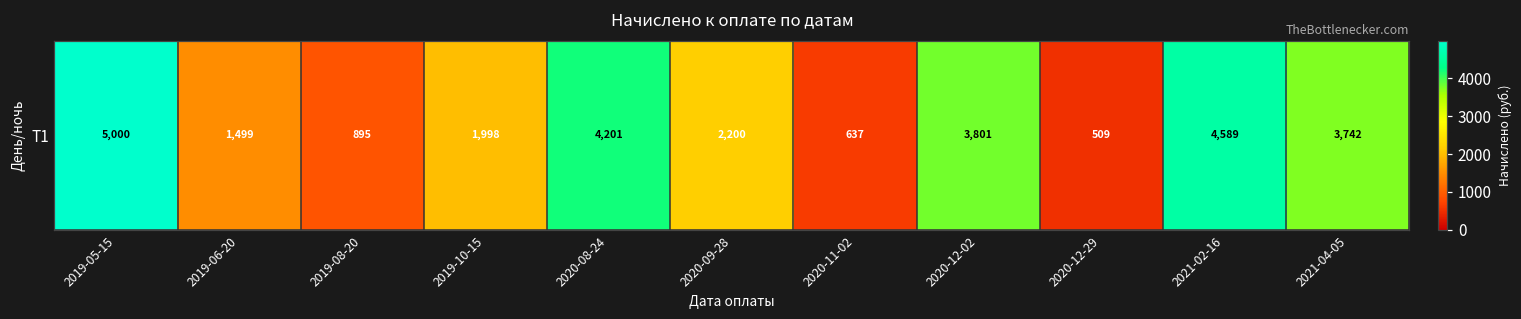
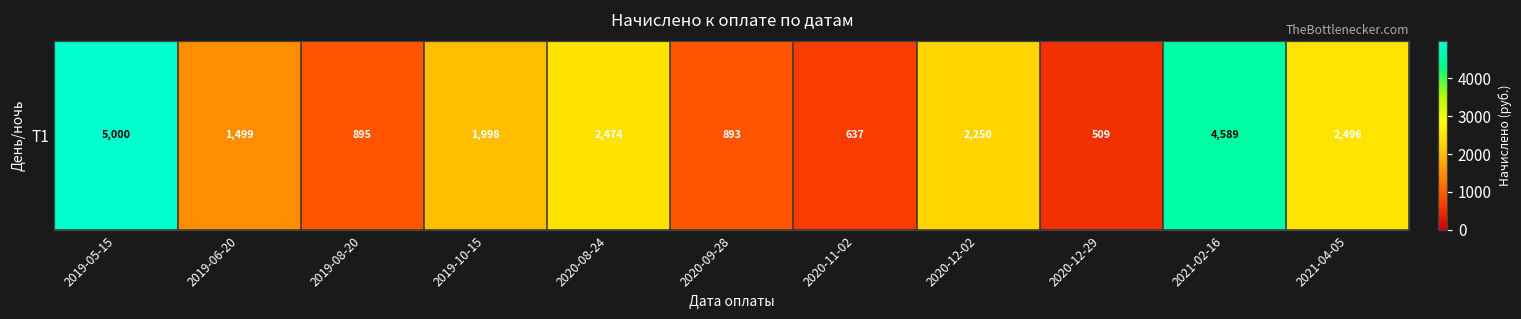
  {
    "T1": {
      "2019-05-15": "5,000",
      "2019-06-20": "1,499",
      "2019-08-20": "895",
      "2019-10-15": "1,998",
-     "2020-08-24": "4,201",
-     "2020-09-28": "2,200",
+     "2020-08-24": "2,474",
+     "2020-09-28": "893",
      "2020-11-02": "637",
-     "2020-12-02": "3,801",
+     "2020-12-02": "2,250",
      "2020-12-29": "509",
      "2021-02-16": "4,589",
-     "2021-04-05": "3,742"
+     "2021-04-05": "2,496"
    }
  }
